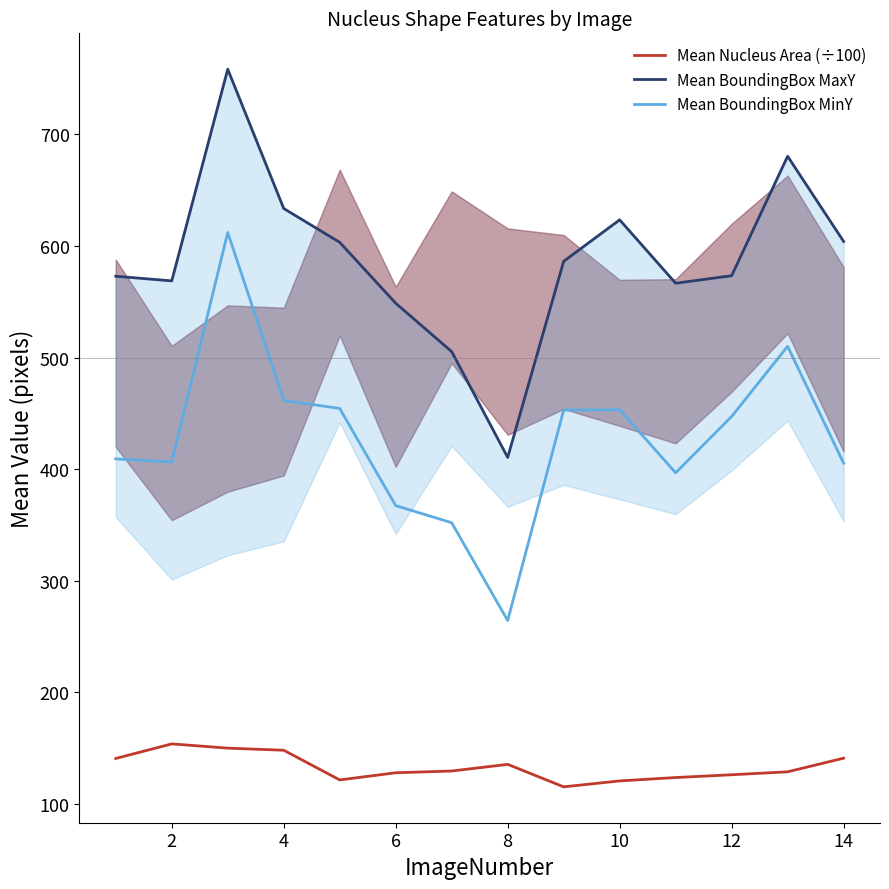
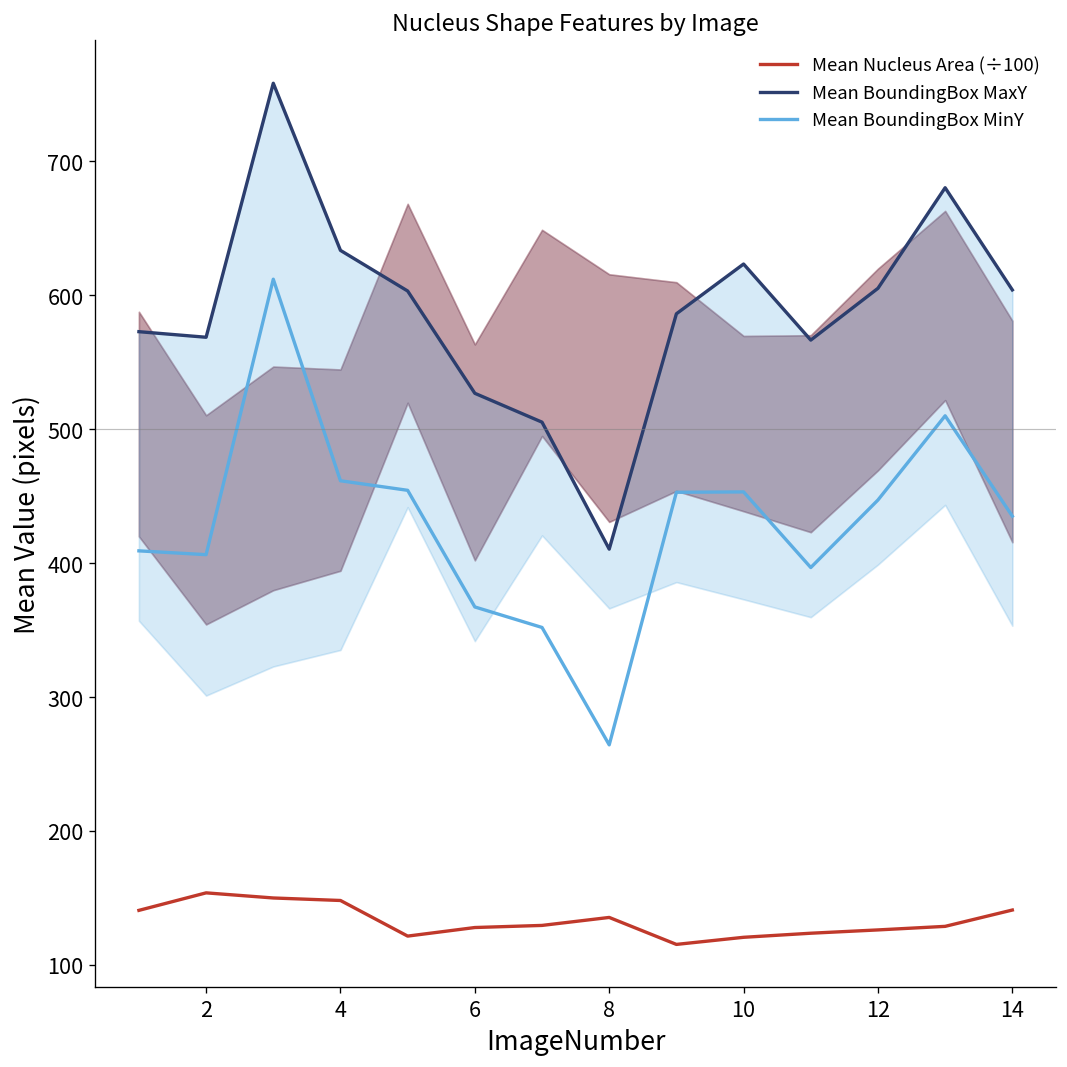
  {
    "Mean BoundingBox MaxY": {
      "2": 569,
      "4": 634,
-     "6": 549,
+     "6": 527,
      "8": 411,
      "10": 623,
-     "12": 573,
+     "12": 605,
      "14": 604
    },
    "Mean BoundingBox MinY": {
      "2": 406,
      "4": 462,
      "6": 367,
      "8": 264,
      "10": 453,
      "12": 447,
-     "14": 405
+     "14": 435
    }
  }
